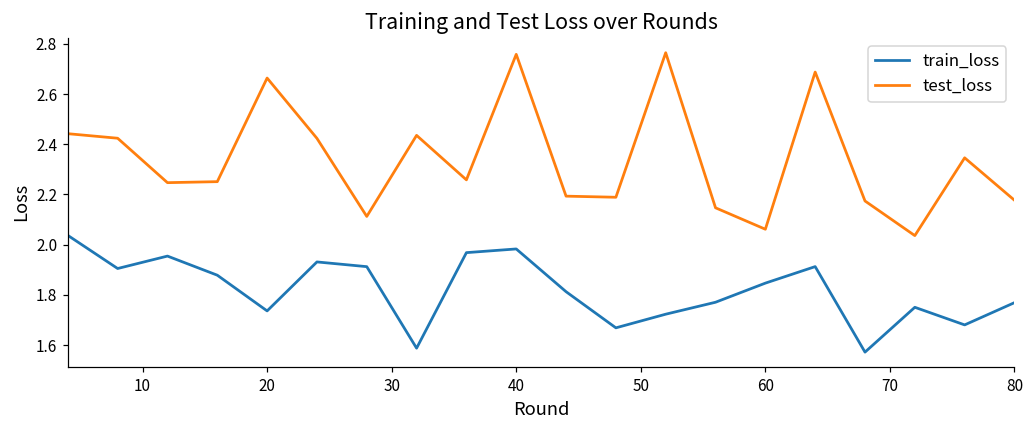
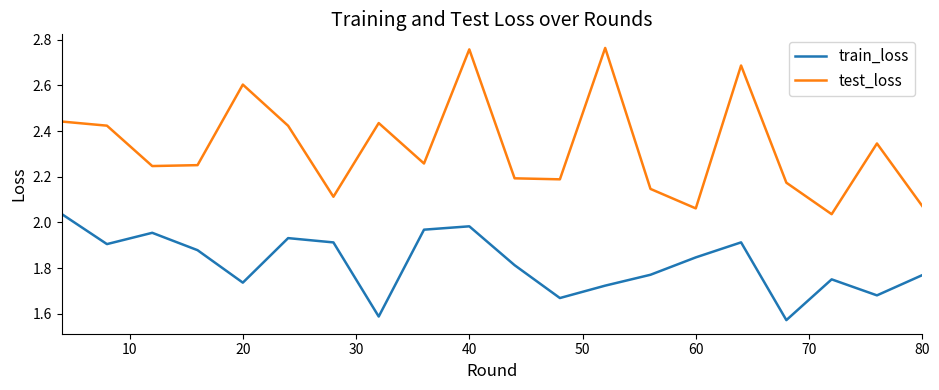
  {
    "train_loss": {
      "20": 1.74,
      "40": 1.98,
      "60": 1.85,
      "80": 1.77
    },
    "test_loss": {
-     "20": 2.66,
+     "20": 2.60,
      "40": 2.76,
      "60": 2.06,
-     "80": 2.18
+     "80": 2.07
    }
  }
